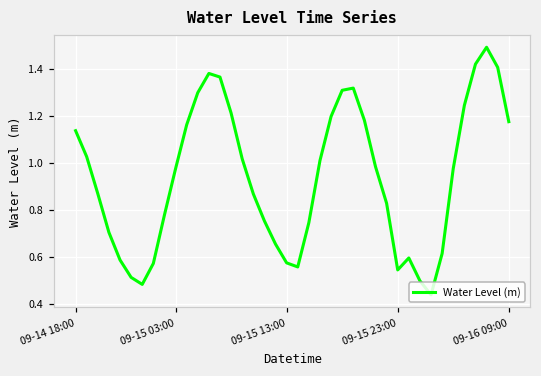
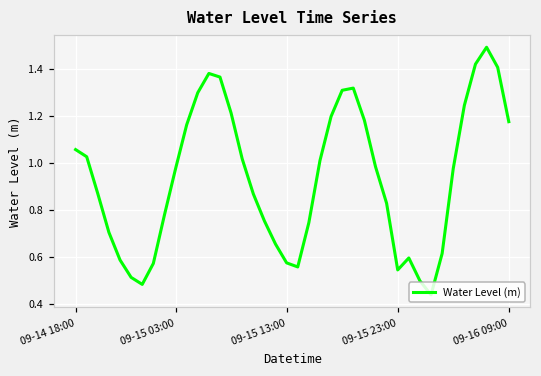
  {
-   "09-14 18:00": 1.14,
+   "09-14 18:00": 1.06,
    "09-15 03:00": 0.98,
    "09-15 13:00": 0.57,
    "09-15 23:00": 0.54,
    "09-16 09:00": 1.18
  }
